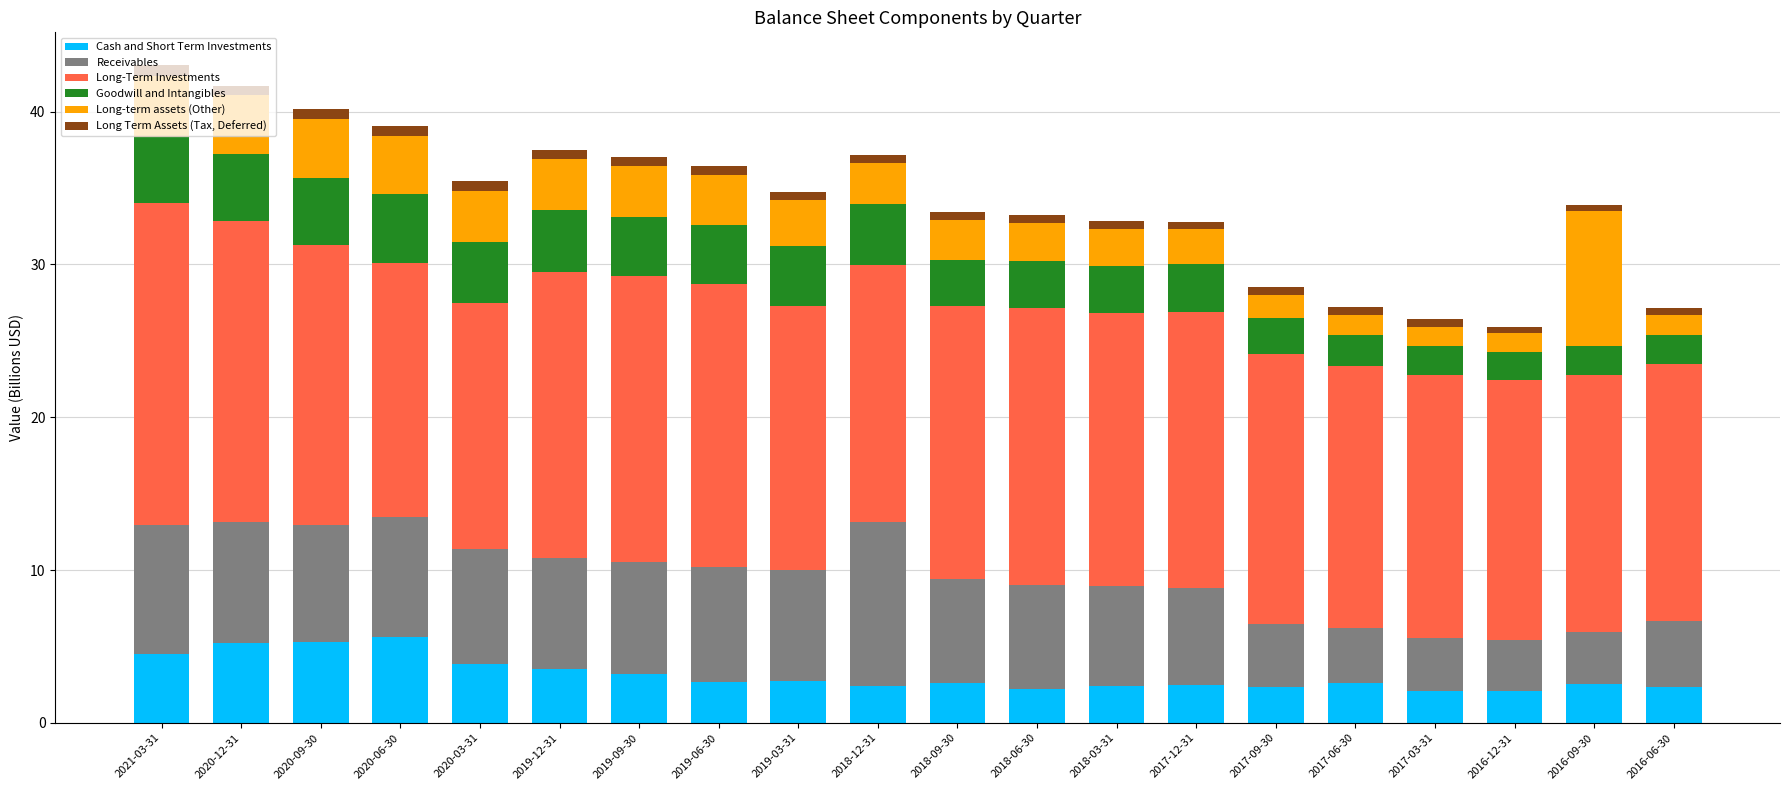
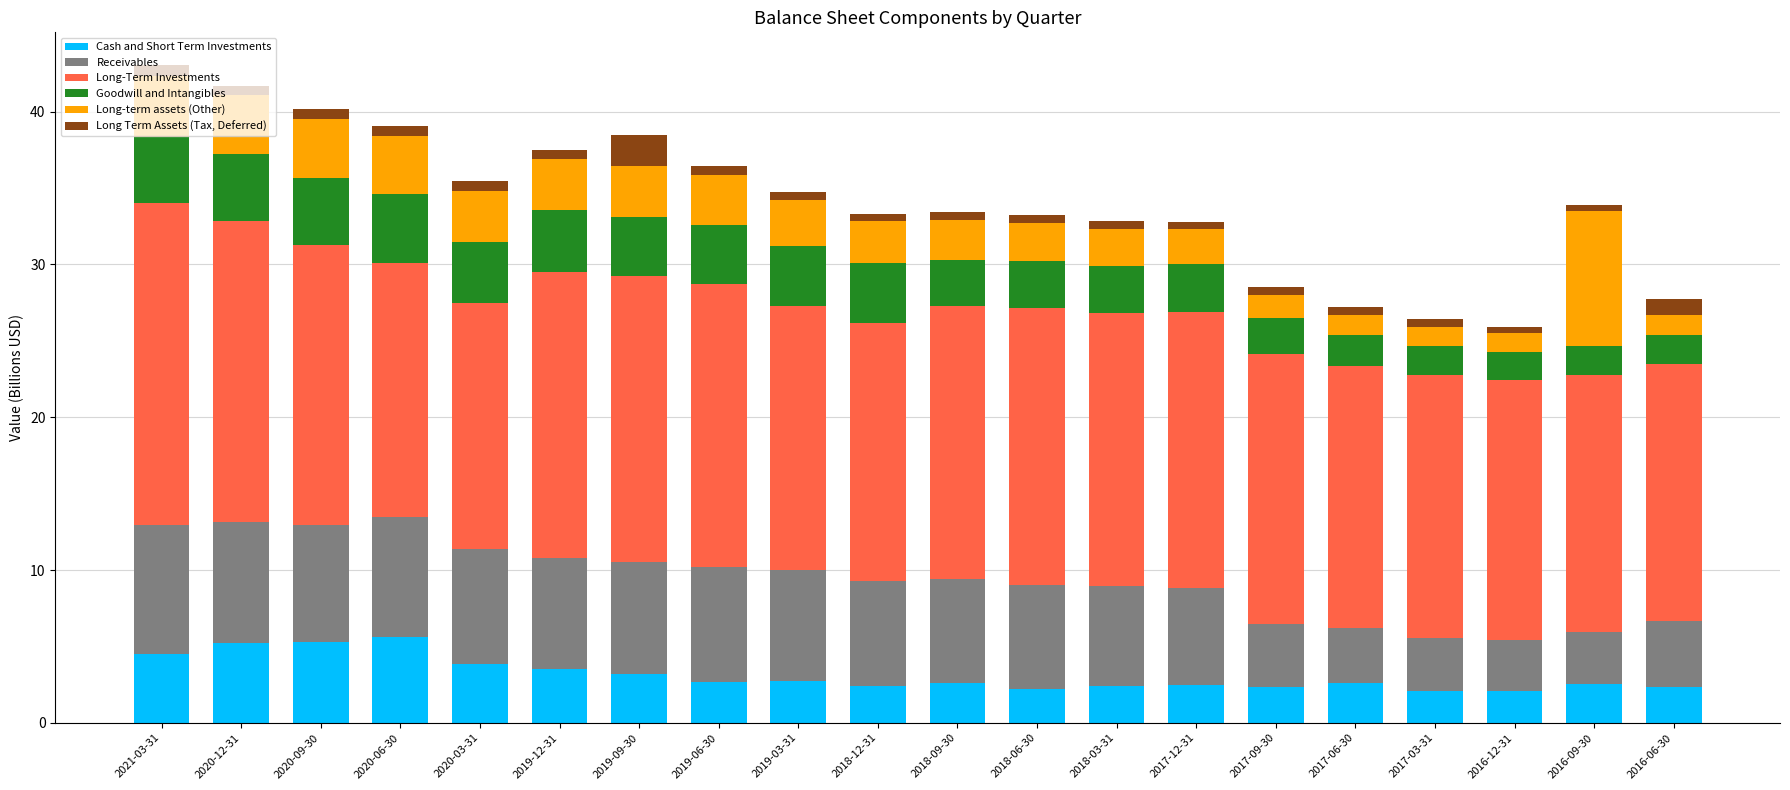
  {
    "Cash and Short Term Investments": {
      "2021-03-31": 4.5,
      "2020-12-31": 5.2,
      "2020-09-30": 5.3,
      "2020-06-30": 5.6,
      "2020-03-31": 3.9,
      "2019-12-31": 3.5,
      "2019-09-30": 3.2,
      "2019-06-30": 2.6,
      "2019-03-31": 2.8,
      "2018-12-31": 2.4,
      "2018-09-30": 2.6,
      "2018-06-30": 2.2,
      "2018-03-31": 2.4,
      "2017-12-31": 2.5,
      "2017-09-30": 2.4,
      "2017-06-30": 2.6,
      "2017-03-31": 2.1,
      "2016-12-31": 2.1,
      "2016-09-30": 2.5,
      "2016-06-30": 2.4
    },
    "Receivables": {
      "2021-03-31": 8.4,
      "2020-12-31": 7.9,
      "2020-09-30": 7.7,
      "2020-06-30": 7.8,
      "2020-03-31": 7.5,
      "2019-12-31": 7.3,
      "2019-09-30": 7.3,
      "2019-06-30": 7.6,
      "2019-03-31": 7.3,
-     "2018-12-31": 10.8,
+     "2018-12-31": 6.9,
      "2018-09-30": 6.8,
      "2018-06-30": 6.8,
      "2018-03-31": 6.5,
      "2017-12-31": 6.3,
      "2017-09-30": 4.1,
      "2017-06-30": 3.7,
      "2017-03-31": 3.4,
      "2016-12-31": 3.4,
      "2016-09-30": 3.4,
      "2016-06-30": 4.3
    },
    "Long-Term Investments": {
      "2021-03-31": 21.1,
      "2020-12-31": 19.7,
      "2020-09-30": 18.3,
      "2020-06-30": 16.7,
      "2020-03-31": 16.1,
      "2019-12-31": 18.8,
      "2019-09-30": 18.7,
      "2019-06-30": 18.5,
      "2019-03-31": 17.3,
      "2018-12-31": 16.8,
      "2018-09-30": 17.9,
      "2018-06-30": 18.2,
      "2018-03-31": 17.8,
      "2017-12-31": 18.1,
      "2017-09-30": 17.6,
      "2017-06-30": 17.1,
      "2017-03-31": 17.2,
      "2016-12-31": 17.0,
      "2016-09-30": 16.8,
      "2016-06-30": 16.8
    },
    "Goodwill and Intangibles": {
      "2020-12-31": 4.4,
      "2020-09-30": 4.4,
      "2020-06-30": 4.5,
      "2020-03-31": 4.0,
      "2019-12-31": 4.0,
      "2019-09-30": 3.8,
      "2019-06-30": 3.9,
      "2019-03-31": 3.9,
      "2018-12-31": 4.0,
      "2018-09-30": 3.0,
      "2018-06-30": 3.1,
      "2018-03-31": 3.1,
      "2017-12-31": 3.1,
      "2017-09-30": 2.4,
      "2017-06-30": 2.0,
      "2017-03-31": 1.9,
      "2016-12-31": 1.9,
      "2016-09-30": 1.9,
      "2016-06-30": 1.9
    },
    "Long-term assets (Other)": {
      "2020-09-30": 3.8,
      "2020-06-30": 3.8,
      "2020-03-31": 3.4,
      "2019-12-31": 3.3,
      "2019-09-30": 3.4,
      "2019-06-30": 3.3,
      "2019-03-31": 3.0,
      "2018-12-31": 2.7,
      "2018-09-30": 2.6,
      "2018-06-30": 2.5,
      "2018-03-31": 2.5,
      "2017-12-31": 2.3,
      "2017-09-30": 1.5,
      "2017-06-30": 1.4,
      "2017-03-31": 1.3,
      "2016-12-31": 1.2,
      "2016-09-30": 8.8,
      "2016-06-30": 1.3
    },
    "Long Term Assets (Tax, Deferred)": {
      "2020-09-30": 0.6,
      "2020-06-30": 0.6,
      "2020-03-31": 0.6,
      "2019-12-31": 0.6,
-     "2019-09-30": 0.6,
+     "2019-09-30": 2.0,
      "2019-06-30": 0.6,
      "2019-03-31": 0.5,
      "2018-12-31": 0.5,
      "2018-09-30": 0.5,
      "2018-06-30": 0.5,
      "2018-03-31": 0.5,
      "2017-12-31": 0.5,
      "2017-09-30": 0.5,
      "2017-06-30": 0.5,
      "2017-03-31": 0.5,
      "2016-12-31": 0.4,
      "2016-09-30": 0.4,
-     "2016-06-30": 0.4
+     "2016-06-30": 1.0
    }
  }
